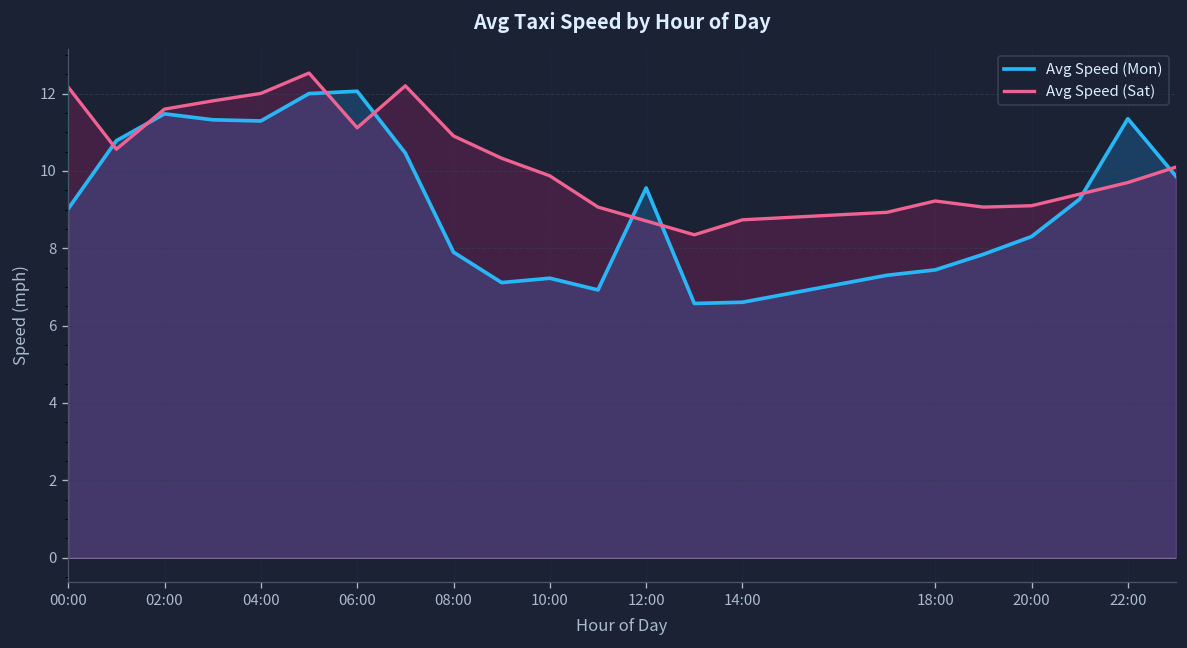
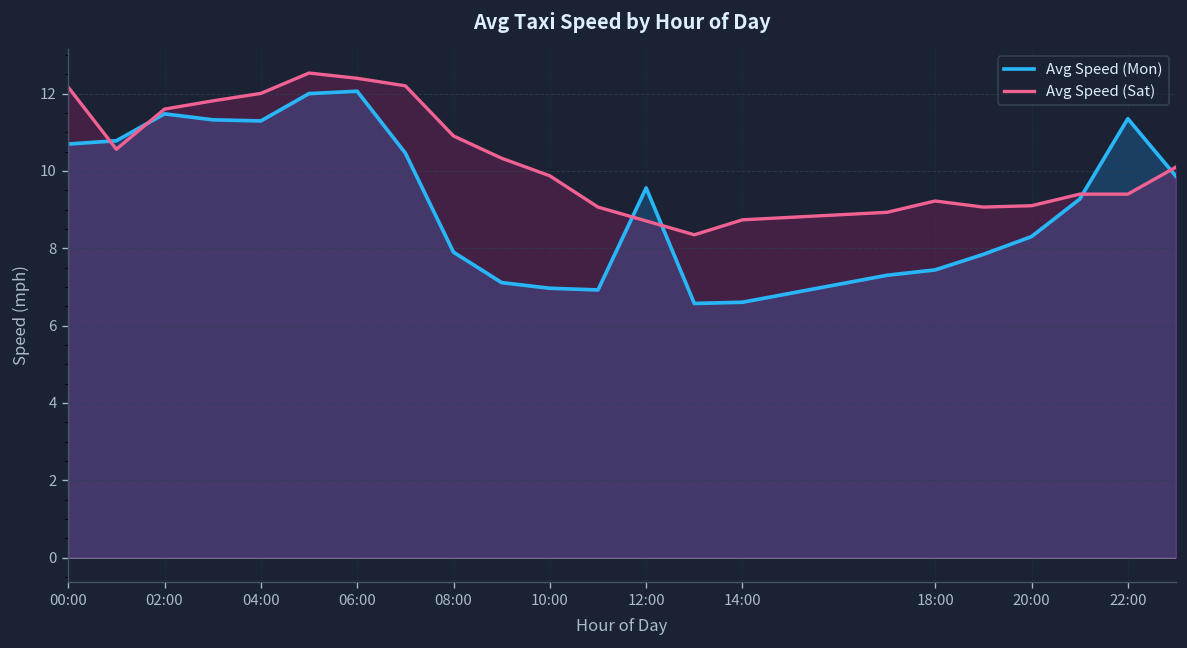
  {
    "Avg Speed (Mon)": {
-     "00:00": 9.0,
+     "00:00": 10.7,
      "02:00": 11.5,
      "04:00": 11.3,
      "06:00": 12.1,
      "08:00": 7.9,
-     "10:00": 7.2,
+     "10:00": 7.0,
      "12:00": 9.6,
      "14:00": 6.6,
      "18:00": 7.4,
      "20:00": 8.3,
      "22:00": 11.4
    },
    "Avg Speed (Sat)": {
      "00:00": 12.2,
      "02:00": 11.6,
      "04:00": 12.0,
-     "06:00": 11.1,
+     "06:00": 12.4,
      "08:00": 10.9,
      "10:00": 9.9,
      "12:00": 8.7,
      "14:00": 8.7,
      "18:00": 9.2,
      "20:00": 9.1,
-     "22:00": 9.7
+     "22:00": 9.4
    }
  }
